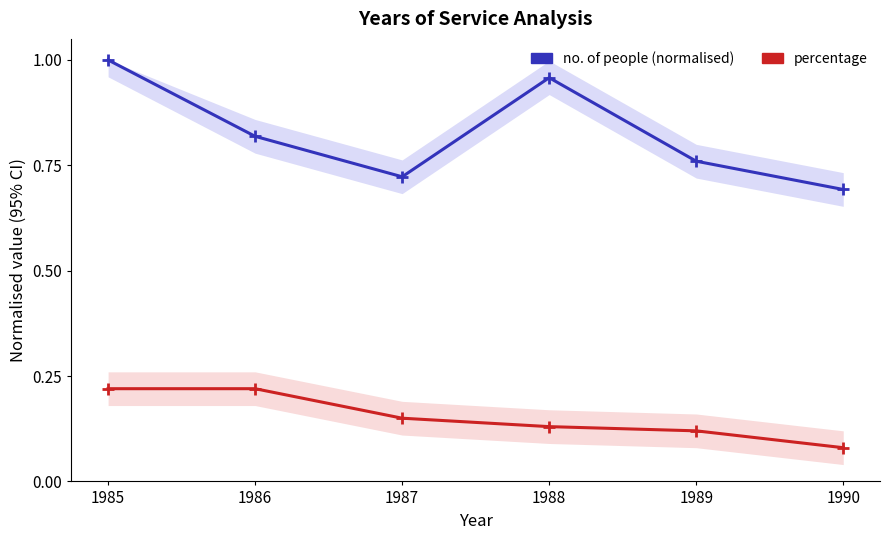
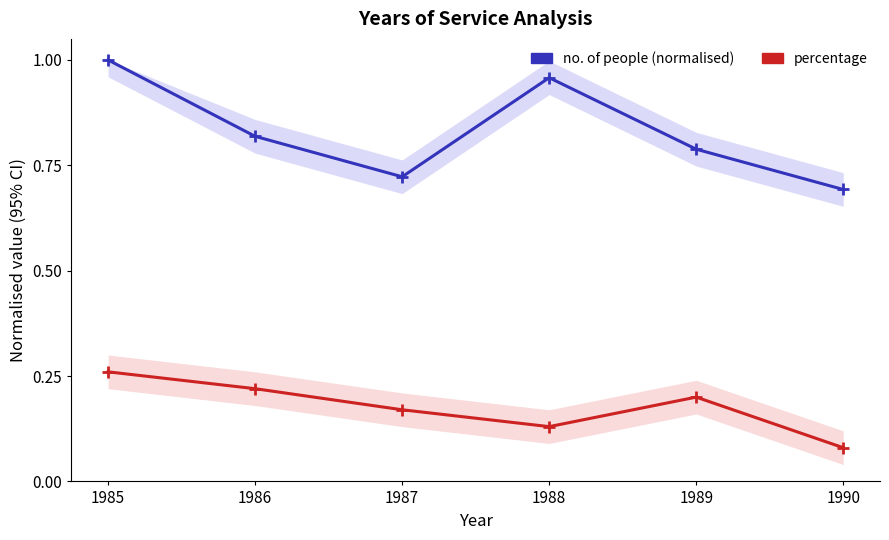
  {
    "no. of people (normalised)": {
      "1986": 0.82,
      "1987": 0.72,
      "1988": 0.96,
-     "1989": 0.76,
+     "1989": 0.79,
      "1990": 0.69
    },
    "percentage": {
-     "1985": 0.22,
+     "1985": 0.26,
      "1986": 0.22,
-     "1987": 0.15,
+     "1987": 0.17,
      "1988": 0.13,
-     "1989": 0.12,
+     "1989": 0.20,
      "1990": 0.08
    }
  }
